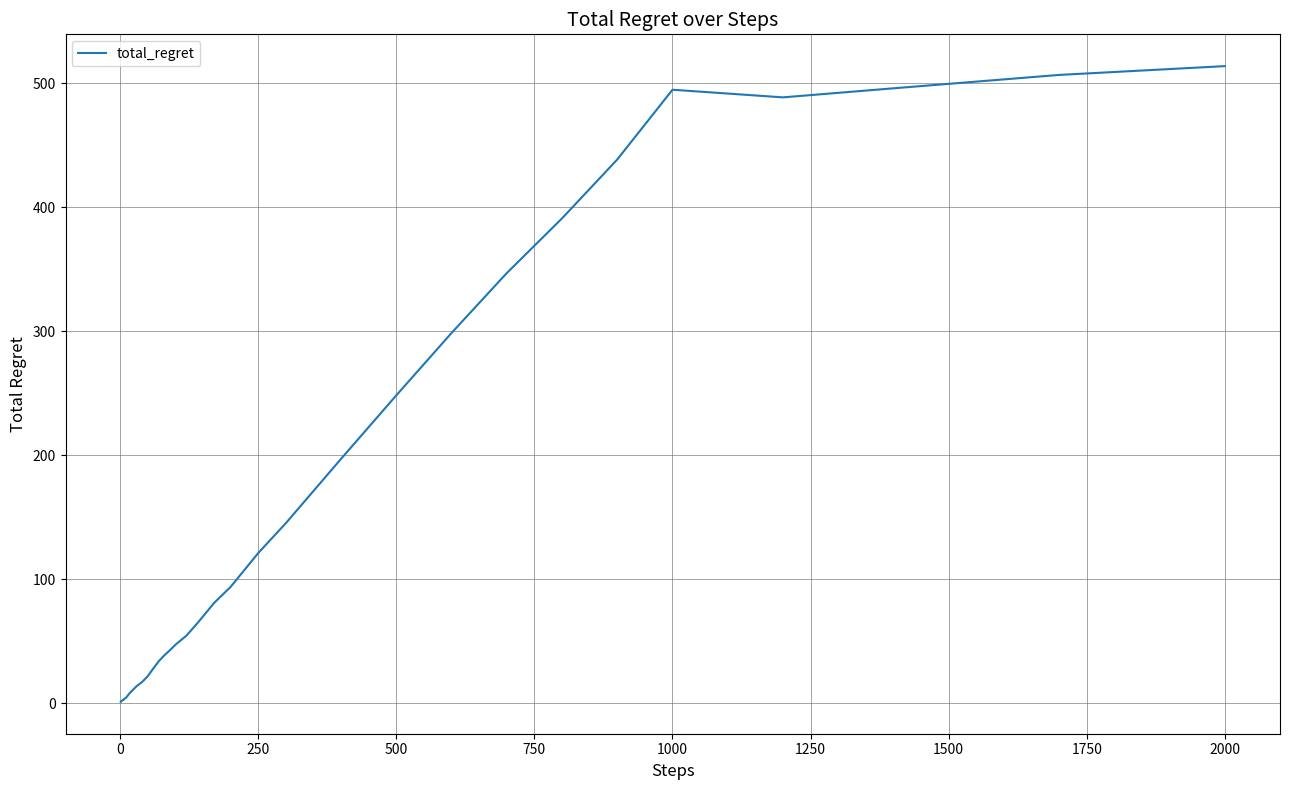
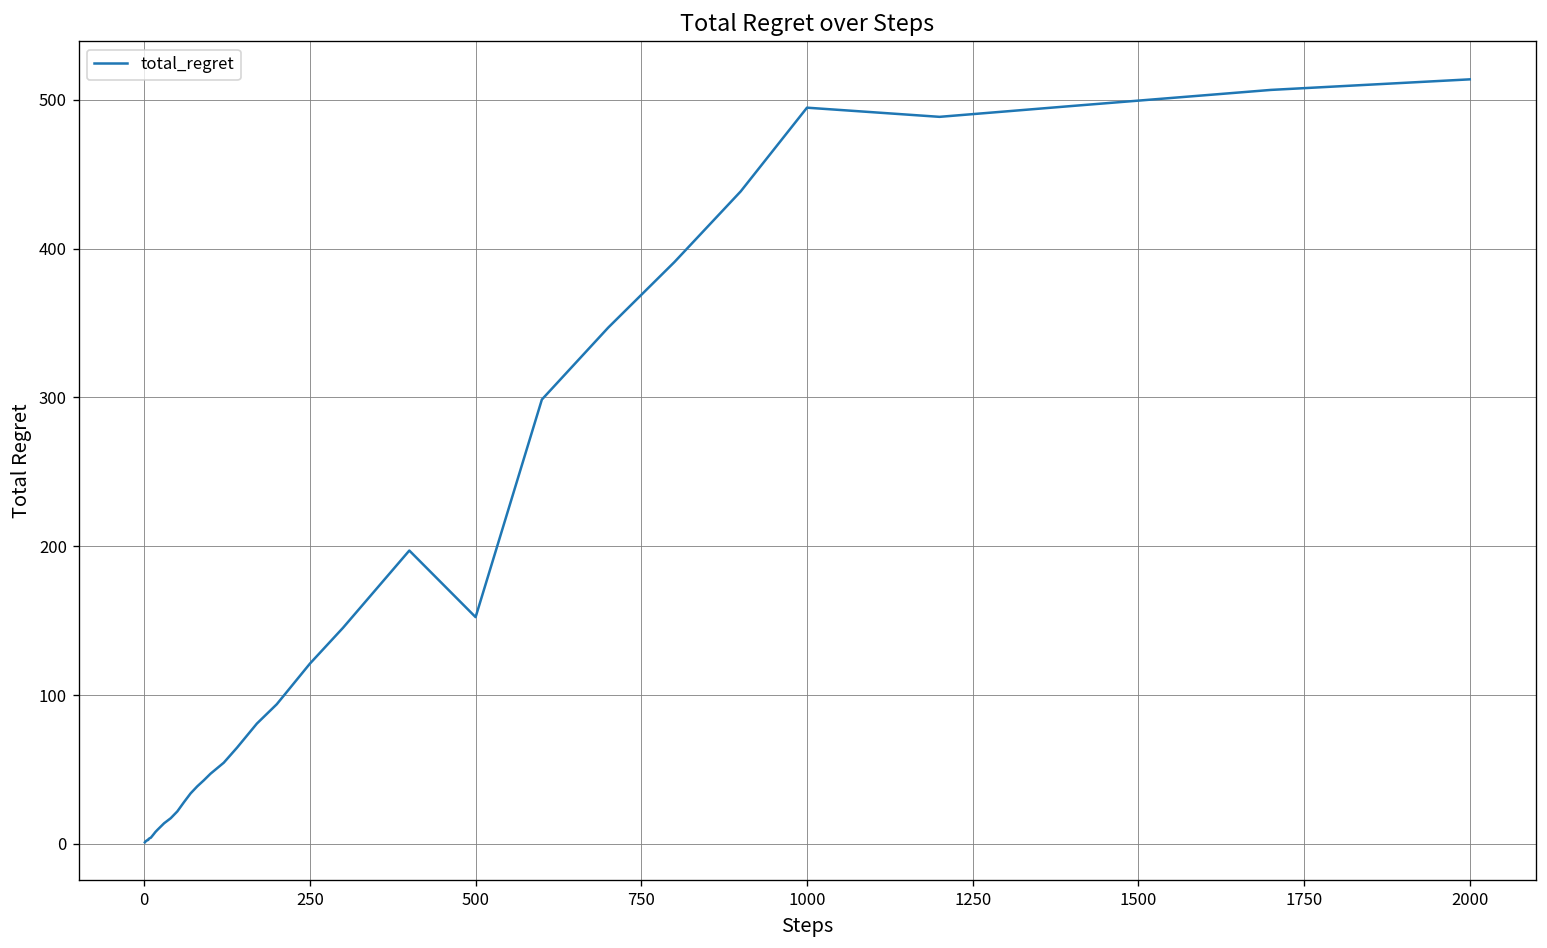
  {
    "250": 121,
-   "500": 248,
+   "500": 152,
    "1000": 495,
    "2000": 514
  }
